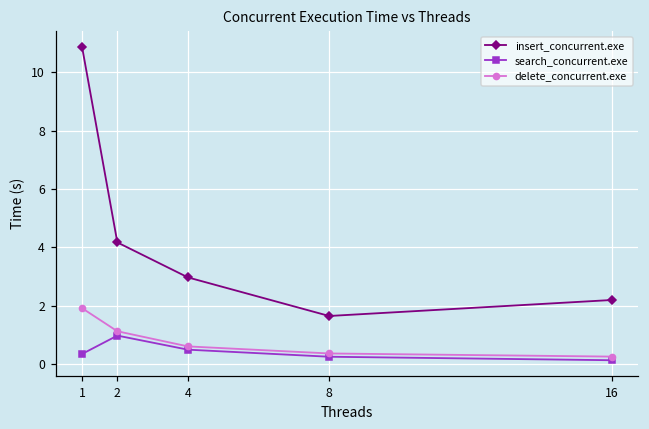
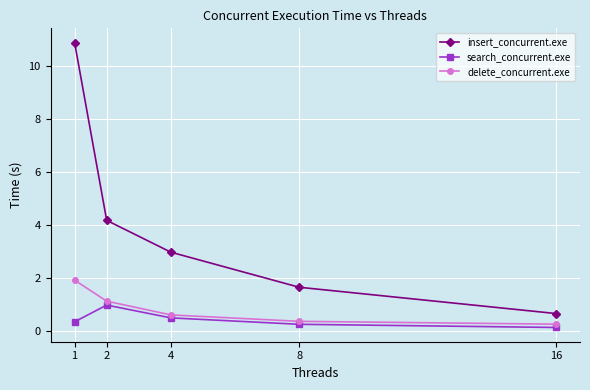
  {
    "insert_concurrent.exe": {
      "1": 10.9,
      "2": 4.2,
      "4": 3.0,
      "8": 1.6,
-     "16": 2.2
+     "16": 0.7
    },
    "search_concurrent.exe": {
      "1": 0.3,
      "2": 1.0,
      "4": 0.5,
      "8": 0.2,
      "16": 0.1
    },
    "delete_concurrent.exe": {
      "1": 1.9,
      "2": 1.1,
      "4": 0.6,
      "8": 0.4,
      "16": 0.2
    }
  }
